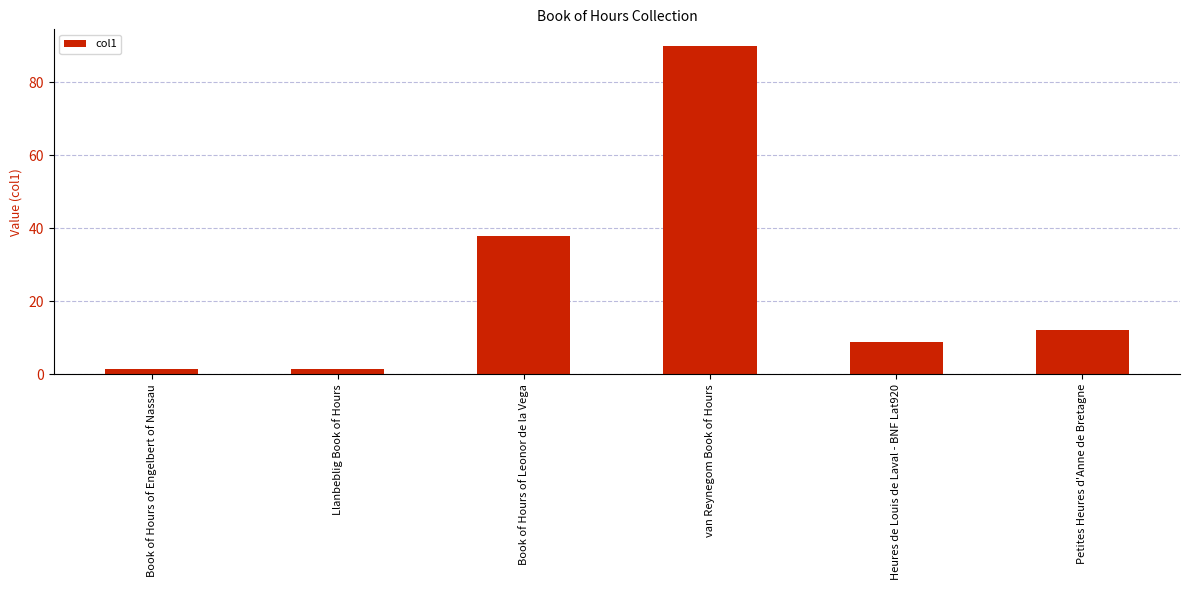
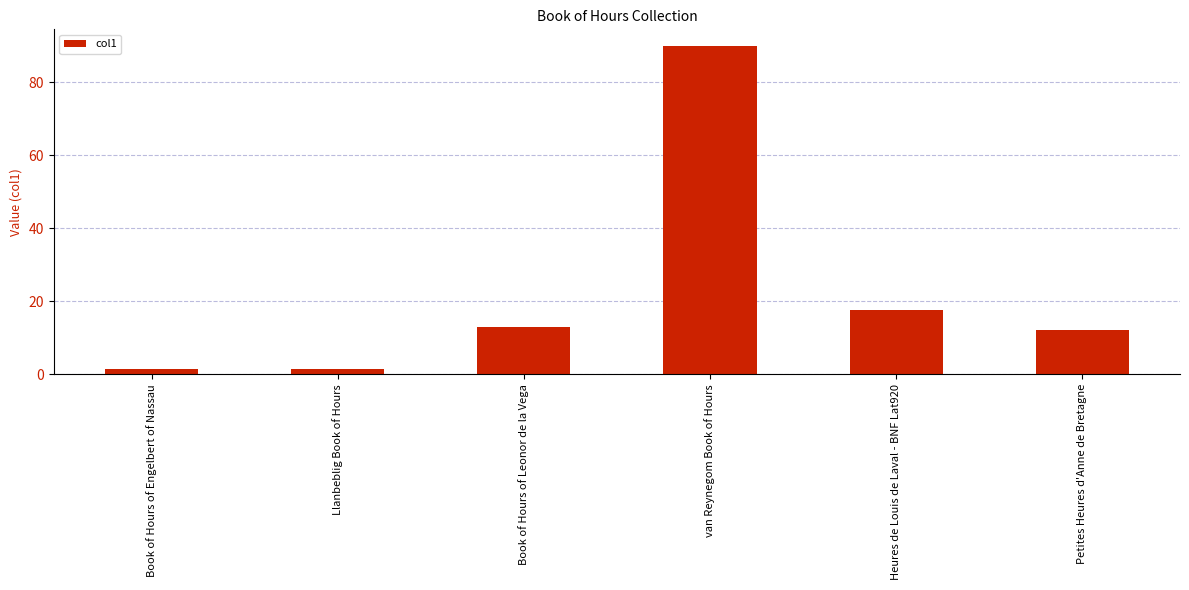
  {
    "Book of Hours of Engelbert of Nassau": 2,
    "Llanbeblig Book of Hours": 1,
-   "Book of Hours of Leonor de la Vega": 38,
+   "Book of Hours of Leonor de la Vega": 13,
    "van Reynegom Book of Hours": 90,
-   "Heures de Louis de Laval - BNF Lat920": 9,
+   "Heures de Louis de Laval - BNF Lat920": 18,
    "Petites Heures d'Anne de Bretagne": 12
  }
